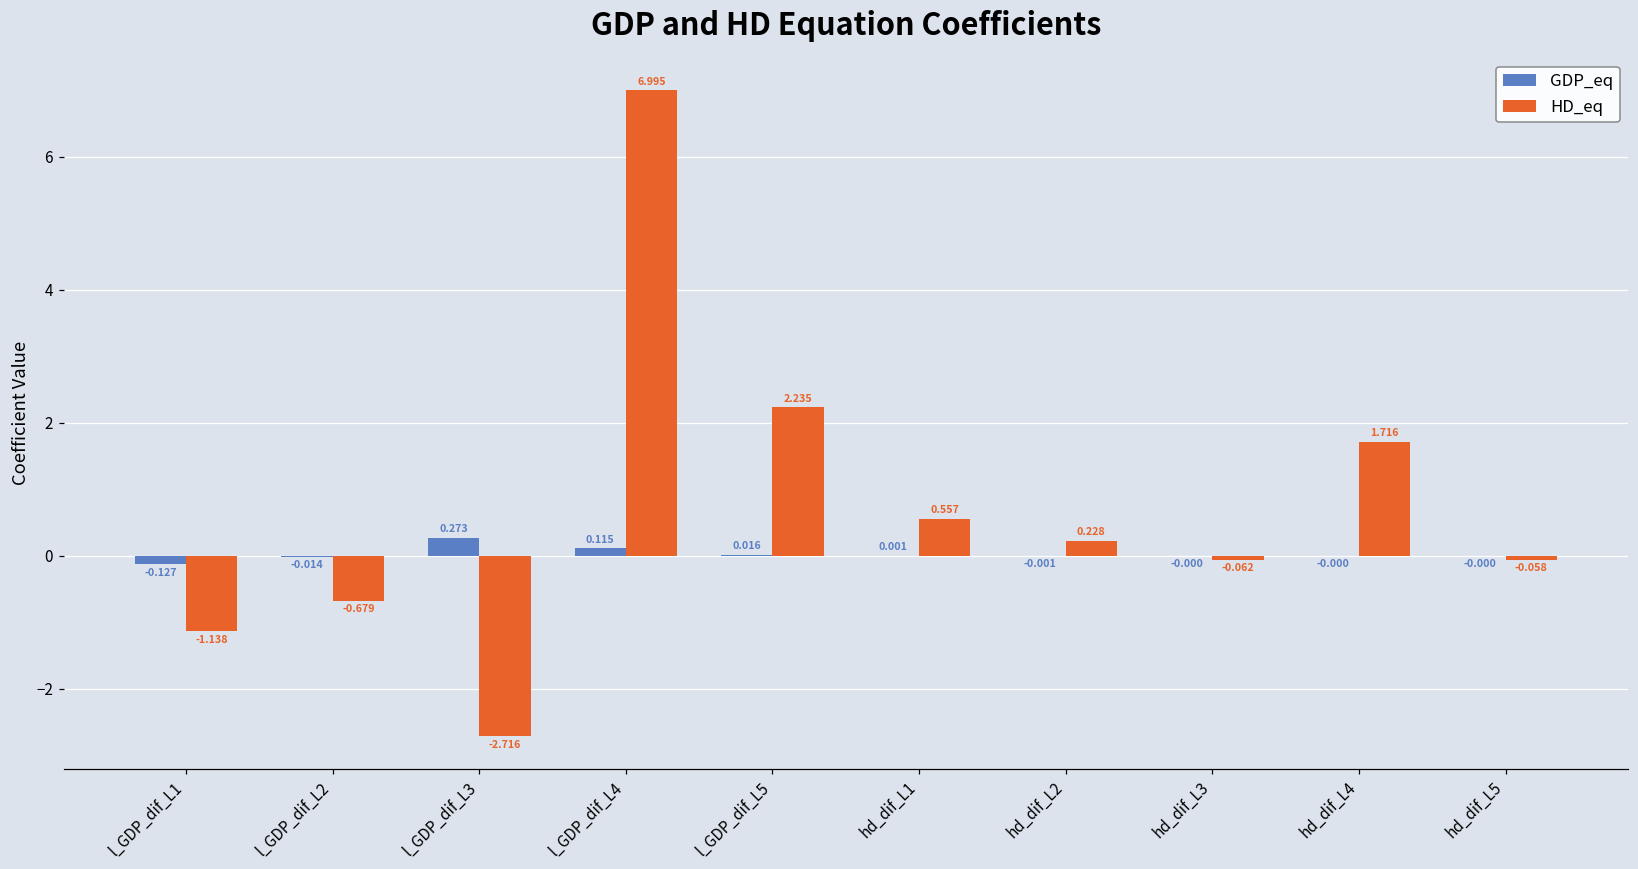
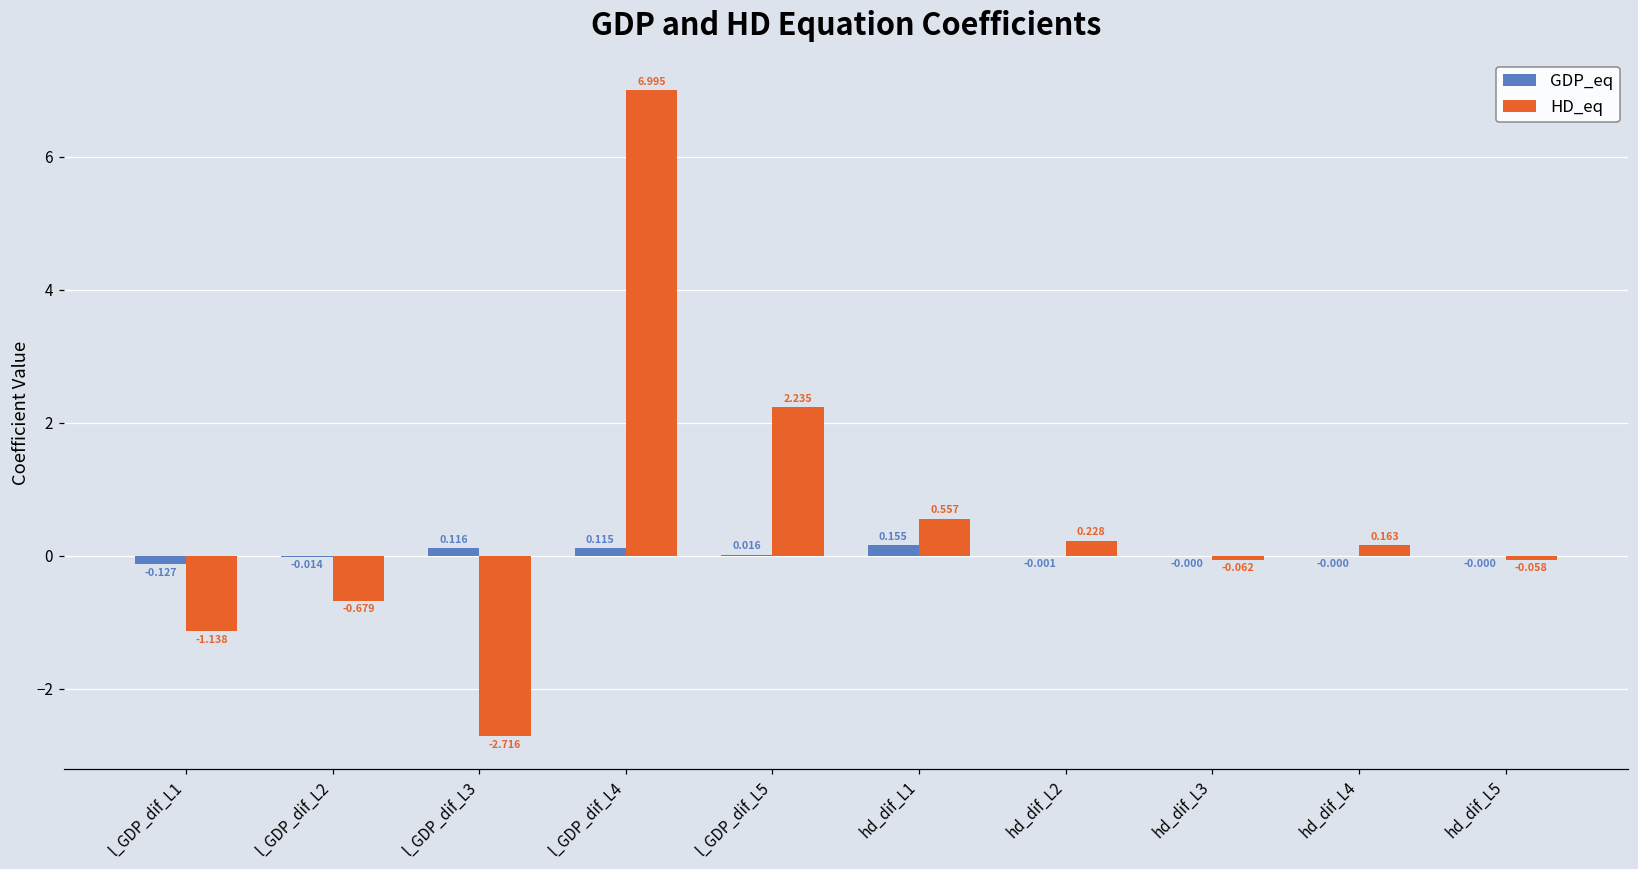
  {
    "GDP_eq": {
      "l_GDP_dif_L1": -0.127,
      "l_GDP_dif_L2": -0.014,
-     "l_GDP_dif_L3": 0.273,
+     "l_GDP_dif_L3": 0.116,
      "l_GDP_dif_L4": 0.115,
      "l_GDP_dif_L5": 0.016,
-     "hd_dif_L1": 0.001,
+     "hd_dif_L1": 0.155,
      "hd_dif_L2": -0.001,
      "hd_dif_L3": -0.000,
      "hd_dif_L4": -0.000,
      "hd_dif_L5": -0.000
    },
    "HD_eq": {
      "l_GDP_dif_L1": -1.138,
      "l_GDP_dif_L2": -0.679,
      "l_GDP_dif_L3": -2.716,
      "l_GDP_dif_L4": 6.995,
      "l_GDP_dif_L5": 2.235,
      "hd_dif_L1": 0.557,
      "hd_dif_L2": 0.228,
      "hd_dif_L3": -0.062,
-     "hd_dif_L4": 1.716,
+     "hd_dif_L4": 0.163,
      "hd_dif_L5": -0.058
    }
  }
